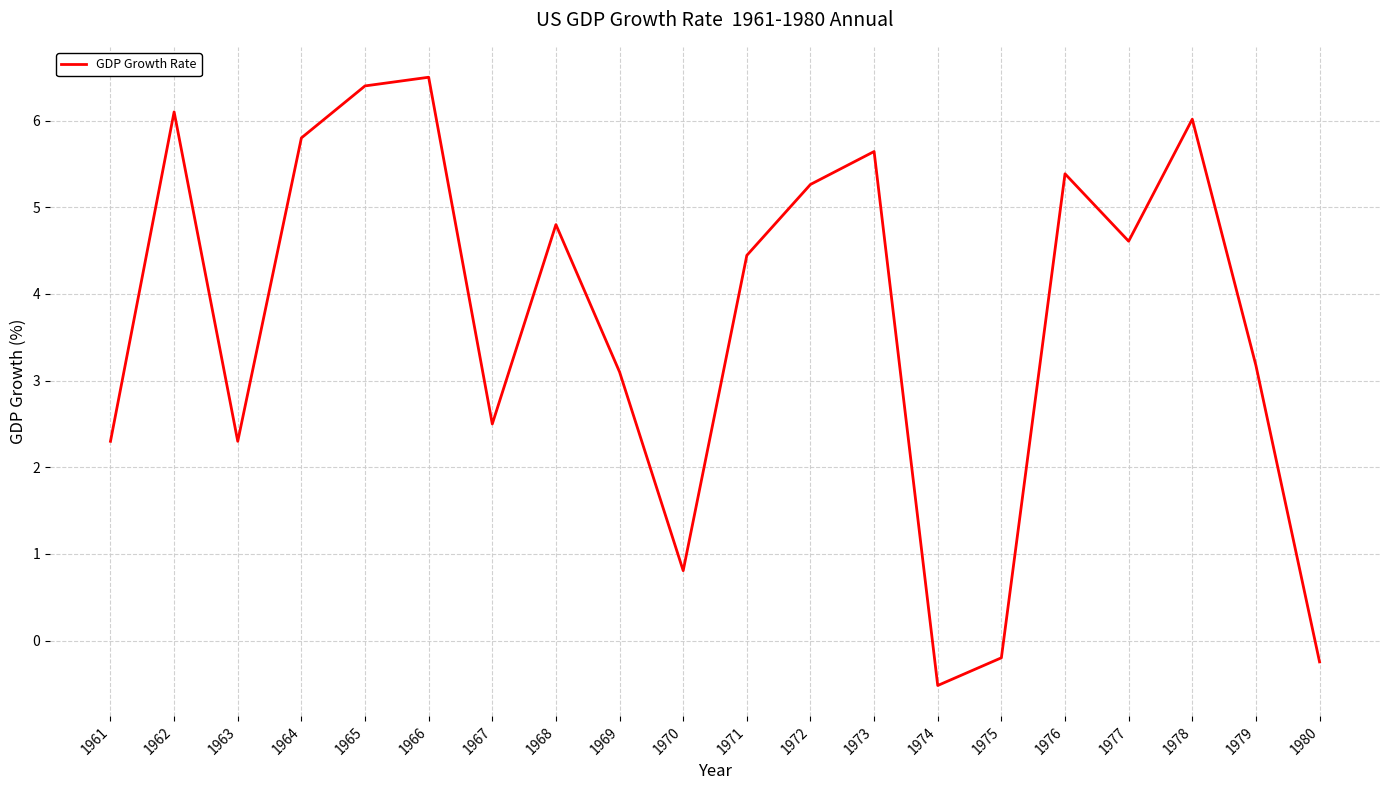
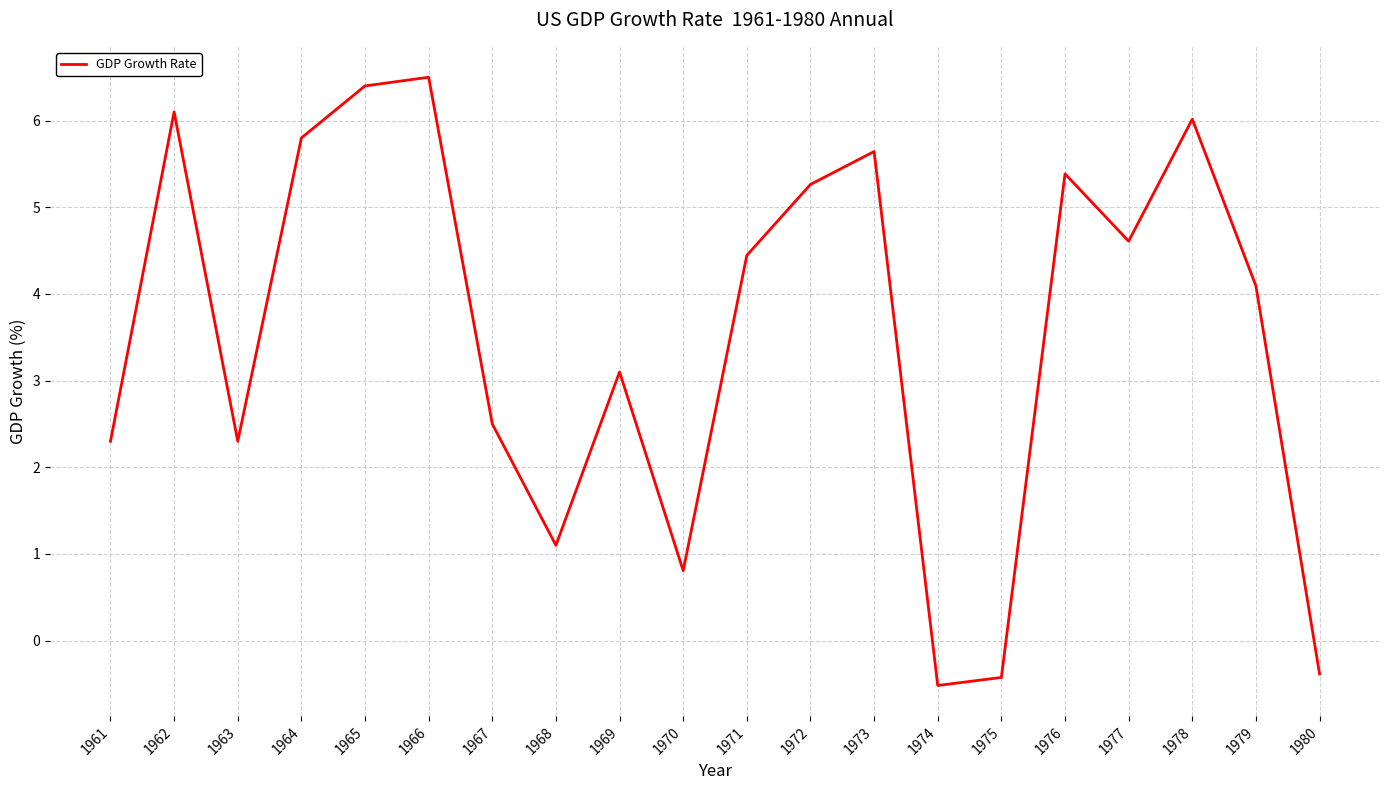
  {
    "1961": 2.3,
    "1962": 6.1,
    "1963": 2.3,
    "1964": 5.8,
    "1965": 6.4,
    "1966": 6.5,
    "1967": 2.5,
-   "1968": 4.8,
+   "1968": 1.1,
    "1969": 3.1,
    "1970": 0.8,
    "1971": 4.4,
    "1972": 5.3,
    "1973": 5.6,
    "1974": -0.5,
-   "1975": -0.2,
+   "1975": -0.4,
    "1976": 5.4,
    "1977": 4.6,
    "1978": 6.0,
-   "1979": 3.2,
-   "1980": -0.2
+   "1979": 4.1,
+   "1980": -0.4
  }
